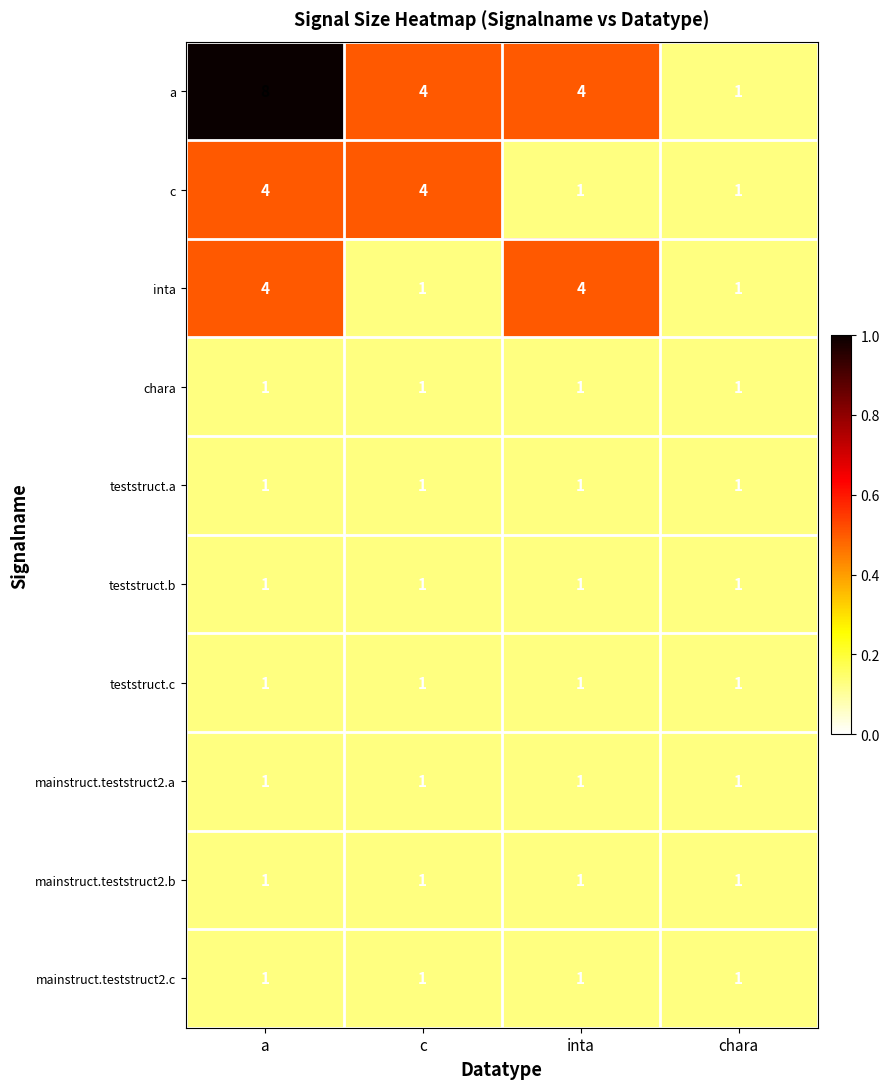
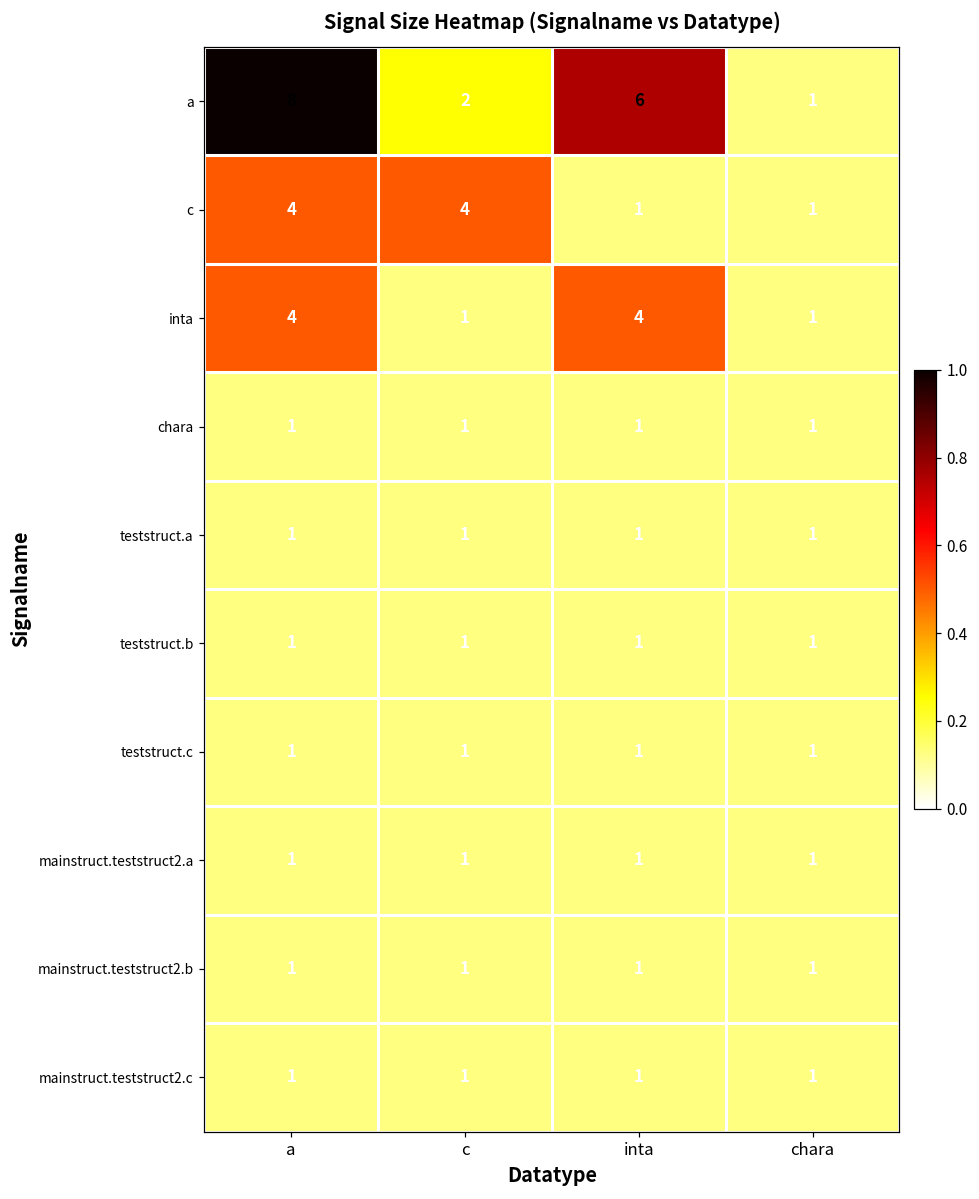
  {
    "a": {
-     "c": 4,
-     "inta": 4,
+     "c": 2,
+     "inta": 6,
      "chara": 1
    },
    "c": {
      "a": 4,
      "c": 4,
      "inta": 1,
      "chara": 1
    },
    "inta": {
      "a": 4,
      "c": 1,
      "inta": 4,
      "chara": 1
    },
    "chara": {
      "a": 1,
      "c": 1,
      "inta": 1,
      "chara": 1
    },
    "teststruct.a": {
      "a": 1,
      "c": 1,
      "inta": 1,
      "chara": 1
    },
    "teststruct.b": {
      "a": 1,
      "c": 1,
      "inta": 1,
      "chara": 1
    },
    "teststruct.c": {
      "a": 1,
      "c": 1,
      "inta": 1,
      "chara": 1
    },
    "mainstruct.teststruct2.a": {
      "a": 1,
      "c": 1,
      "inta": 1,
      "chara": 1
    },
    "mainstruct.teststruct2.b": {
      "a": 1,
      "c": 1,
      "inta": 1,
      "chara": 1
    },
    "mainstruct.teststruct2.c": {
      "a": 1,
      "c": 1,
      "inta": 1,
      "chara": 1
    }
  }
